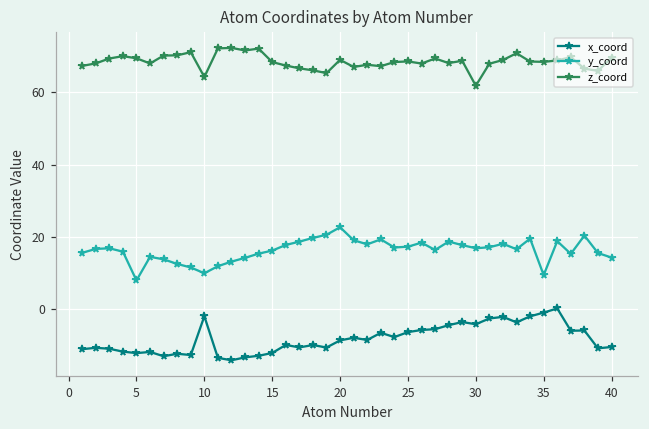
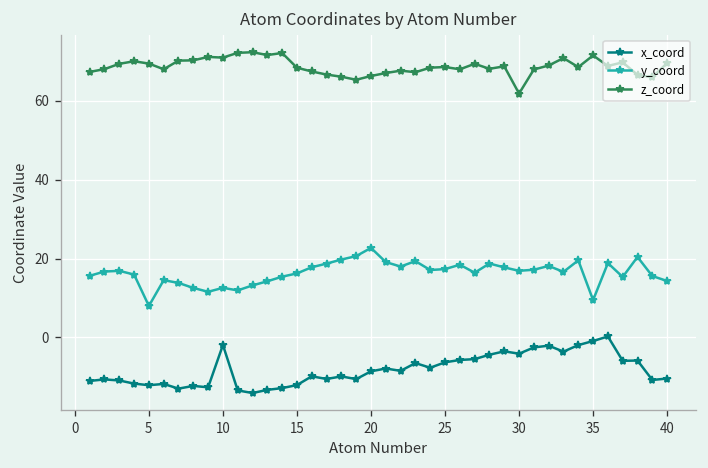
  {
    "x_coord": {
      "5": -12,
      "10": -2,
      "15": -12,
      "20": -9,
      "25": -6,
      "30": -4,
      "35": -1,
      "40": -10
    },
    "y_coord": {
      "5": 8,
-     "10": 10,
+     "10": 13,
      "15": 16,
      "20": 23,
      "25": 17,
      "30": 17,
      "35": 9,
      "40": 14
    },
    "z_coord": {
      "5": 69,
-     "10": 64,
+     "10": 71,
      "15": 68,
-     "20": 69,
+     "20": 66,
      "25": 69,
      "30": 62,
-     "35": 68
+     "35": 72
    }
  }
